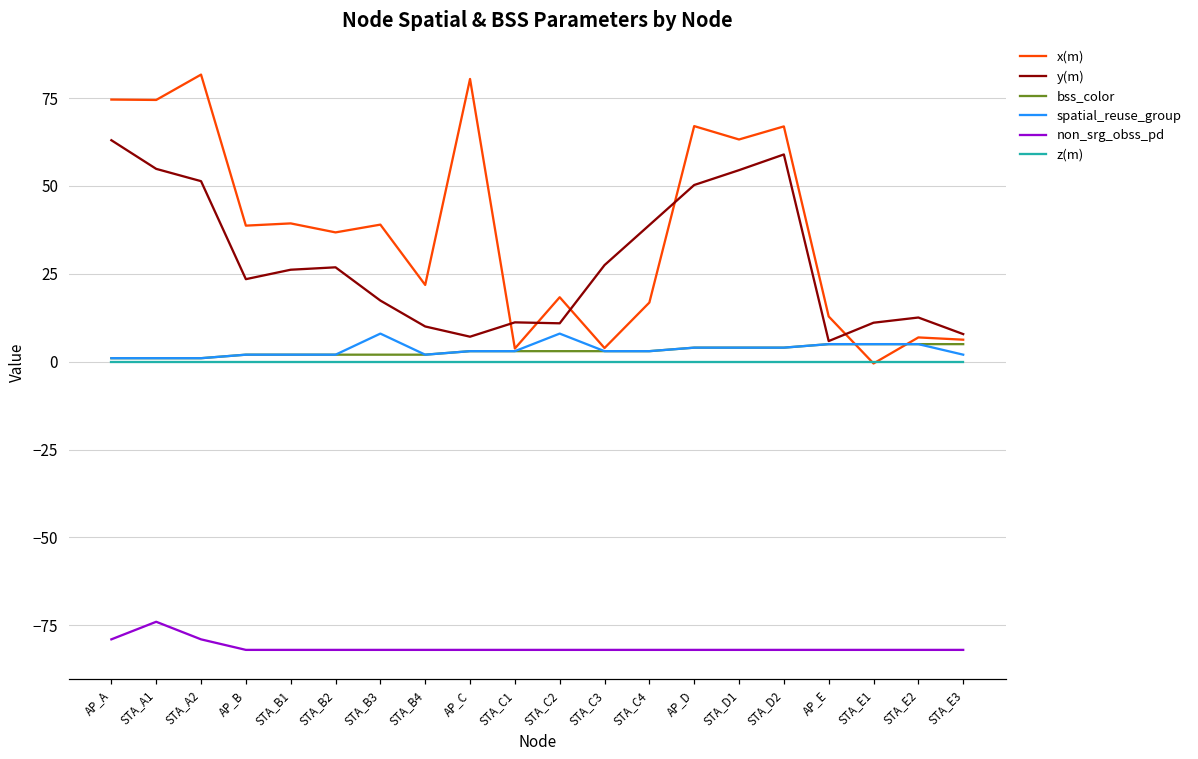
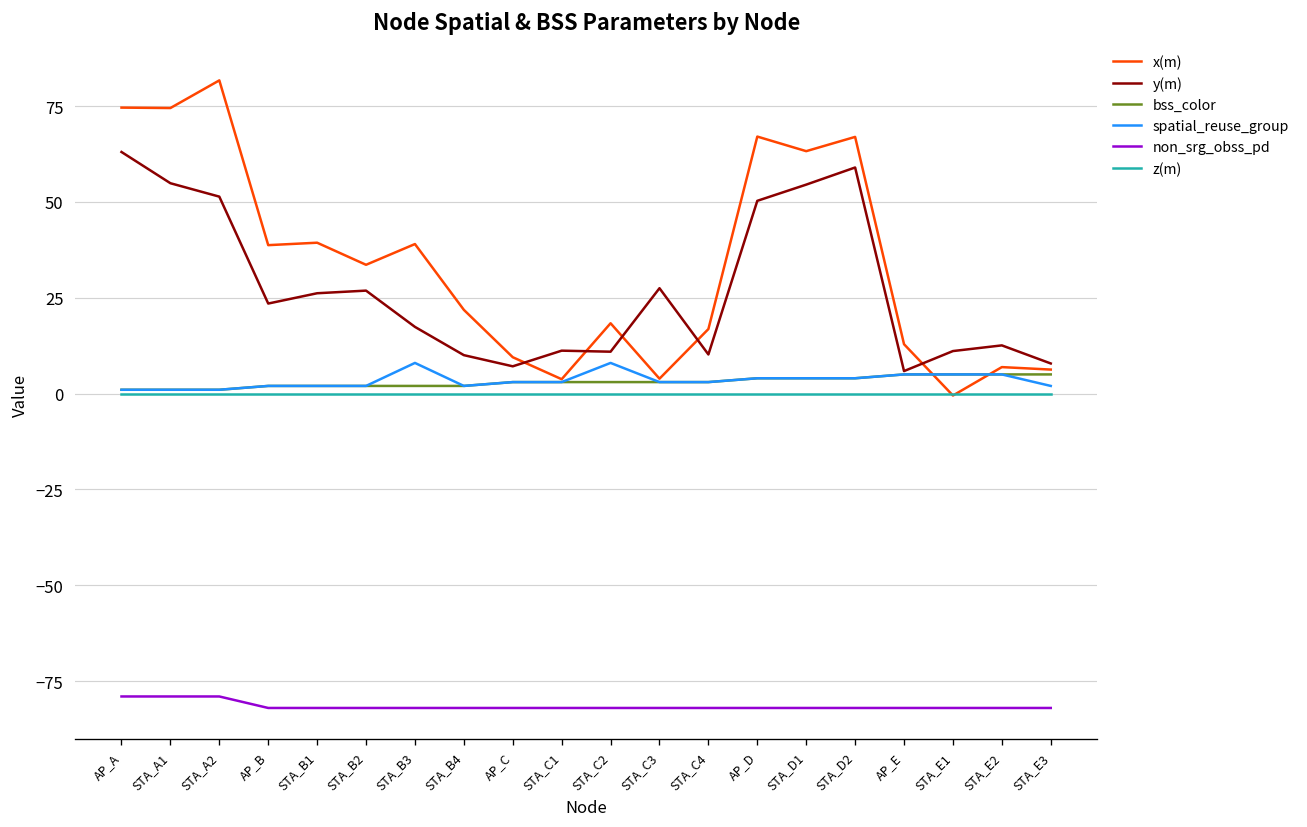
  {
    "x(m)": {
      "AP_A": 75,
      "STA_A1": 74,
      "STA_A2": 82,
      "AP_B": 39,
      "STA_B1": 39,
-     "STA_B2": 37,
+     "STA_B2": 34,
      "STA_B3": 39,
      "STA_B4": 22,
-     "AP_C": 80,
+     "AP_C": 9,
      "STA_C2": 18,
      "STA_C3": 4,
      "STA_C4": 17,
      "AP_D": 67,
      "STA_D1": 63,
      "STA_D2": 67,
      "AP_E": 13,
      "STA_E2": 7,
      "STA_E3": 6
    },
    "y(m)": {
      "AP_A": 63,
      "STA_A1": 55,
      "STA_A2": 51,
      "AP_B": 23,
      "STA_B1": 26,
      "STA_B2": 27,
      "STA_B3": 17,
      "STA_B4": 10,
      "AP_C": 7,
      "STA_C1": 11,
      "STA_C2": 11,
      "STA_C3": 27,
-     "STA_C4": 39,
+     "STA_C4": 10,
      "AP_D": 50,
      "STA_D1": 55,
      "STA_D2": 59,
      "AP_E": 6,
      "STA_E1": 11,
      "STA_E2": 13,
      "STA_E3": 8
    },
    "bss_color": {
      "STA_B3": 2,
      "STA_C2": 3,
      "STA_E3": 5
    },
    "spatial_reuse_group": {
      "STA_B3": 8,
      "STA_C2": 8,
      "STA_E3": 2
    },
    "non_srg_obss_pd": {
      "AP_A": -79,
-     "STA_A1": -74,
+     "STA_A1": -79,
      "STA_A2": -79,
      "AP_B": -82,
      "STA_B1": -82,
      "STA_B2": -82,
      "STA_B3": -82,
      "STA_B4": -82,
      "AP_C": -82,
      "STA_C1": -82,
      "STA_C2": -82,
      "STA_C3": -82,
      "STA_C4": -82,
      "AP_D": -82,
      "STA_D1": -82,
      "STA_D2": -82,
      "AP_E": -82,
      "STA_E1": -82,
      "STA_E2": -82,
      "STA_E3": -82
    },
    "z(m)": {
      "AP_A": 0,
      "STA_A1": 0,
      "STA_A2": 0,
      "AP_B": 0,
      "STA_B1": 0,
      "STA_B2": 0,
      "STA_B3": 0,
      "STA_B4": 0,
      "AP_C": 0,
      "STA_C1": 0,
      "STA_C2": 0,
      "STA_C3": 0,
      "STA_C4": 0,
      "AP_D": 0,
      "STA_D1": 0,
      "STA_D2": 0,
      "AP_E": 0,
      "STA_E2": 0,
      "STA_E3": 0
    }
  }
